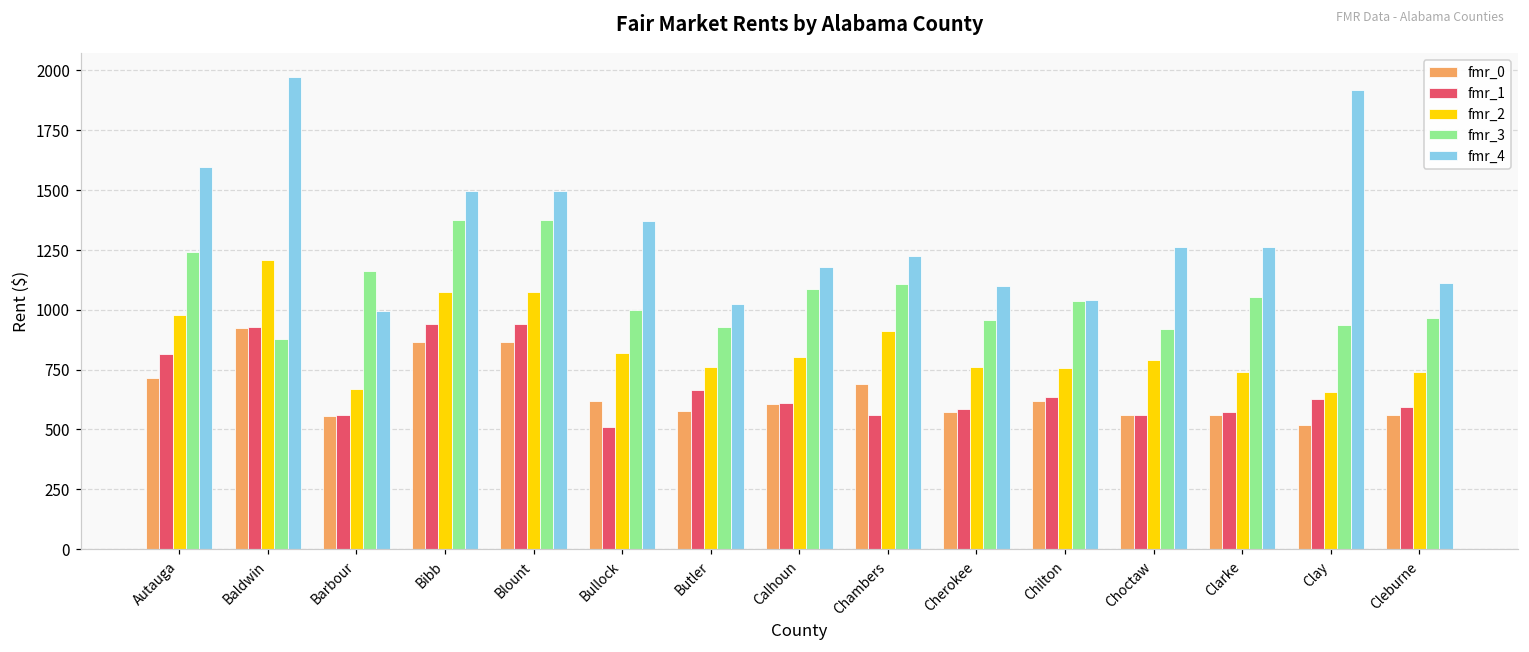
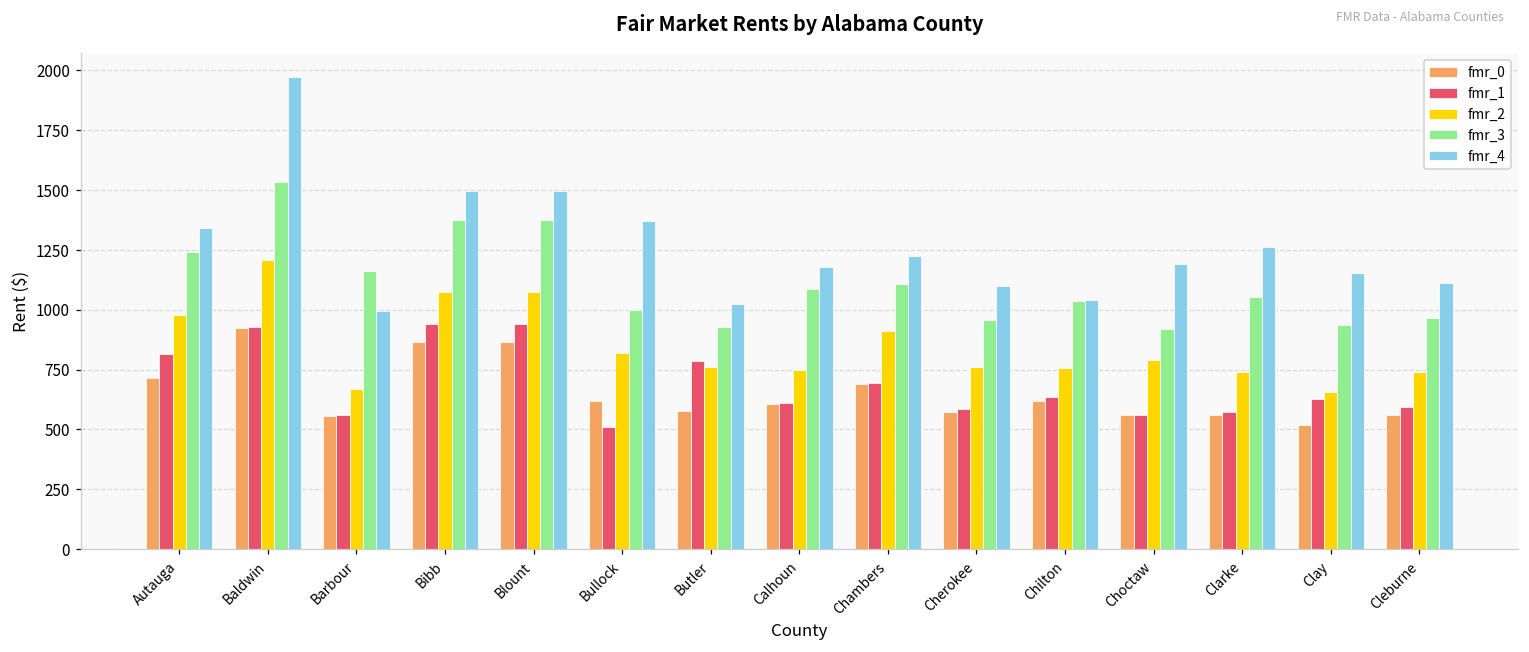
  {
    "fmr_0": {
      "Autauga": 720,
      "Baldwin": 920,
      "Barbour": 560,
      "Bibb": 870,
      "Blount": 870,
      "Bullock": 620,
      "Butler": 580,
      "Calhoun": 610,
      "Chambers": 690,
      "Cherokee": 570,
      "Chilton": 620,
      "Choctaw": 560,
      "Clarke": 560,
      "Clay": 520,
      "Cleburne": 560
    },
    "fmr_1": {
      "Autauga": 820,
      "Baldwin": 930,
      "Barbour": 560,
      "Bibb": 940,
      "Blount": 940,
      "Bullock": 510,
-     "Butler": 660,
+     "Butler": 790,
      "Calhoun": 610,
-     "Chambers": 560,
+     "Chambers": 690,
      "Cherokee": 580,
      "Chilton": 630,
      "Choctaw": 560,
      "Clarke": 570,
      "Clay": 630,
      "Cleburne": 590
    },
    "fmr_2": {
      "Autauga": 980,
      "Baldwin": 1210,
      "Barbour": 670,
      "Bibb": 1080,
      "Blount": 1080,
      "Bullock": 820,
      "Butler": 760,
-     "Calhoun": 800,
+     "Calhoun": 750,
      "Chambers": 910,
      "Cherokee": 760,
      "Chilton": 760,
      "Choctaw": 790,
      "Clarke": 740,
      "Clay": 660,
      "Cleburne": 740
    },
    "fmr_3": {
      "Autauga": 1240,
-     "Baldwin": 880,
+     "Baldwin": 1530,
      "Barbour": 1160,
      "Bibb": 1380,
      "Blount": 1380,
      "Bullock": 1000,
      "Butler": 930,
      "Calhoun": 1090,
      "Chambers": 1110,
      "Cherokee": 960,
      "Chilton": 1040,
      "Choctaw": 920,
      "Clarke": 1050,
      "Clay": 940,
      "Cleburne": 970
    },
    "fmr_4": {
-     "Autauga": 1600,
+     "Autauga": 1340,
      "Baldwin": 1970,
      "Barbour": 990,
      "Bibb": 1490,
      "Blount": 1490,
      "Bullock": 1370,
      "Butler": 1020,
      "Calhoun": 1180,
      "Chambers": 1220,
      "Cherokee": 1100,
      "Chilton": 1040,
-     "Choctaw": 1260,
+     "Choctaw": 1190,
      "Clarke": 1260,
-     "Clay": 1920,
+     "Clay": 1150,
      "Cleburne": 1110
    }
  }
